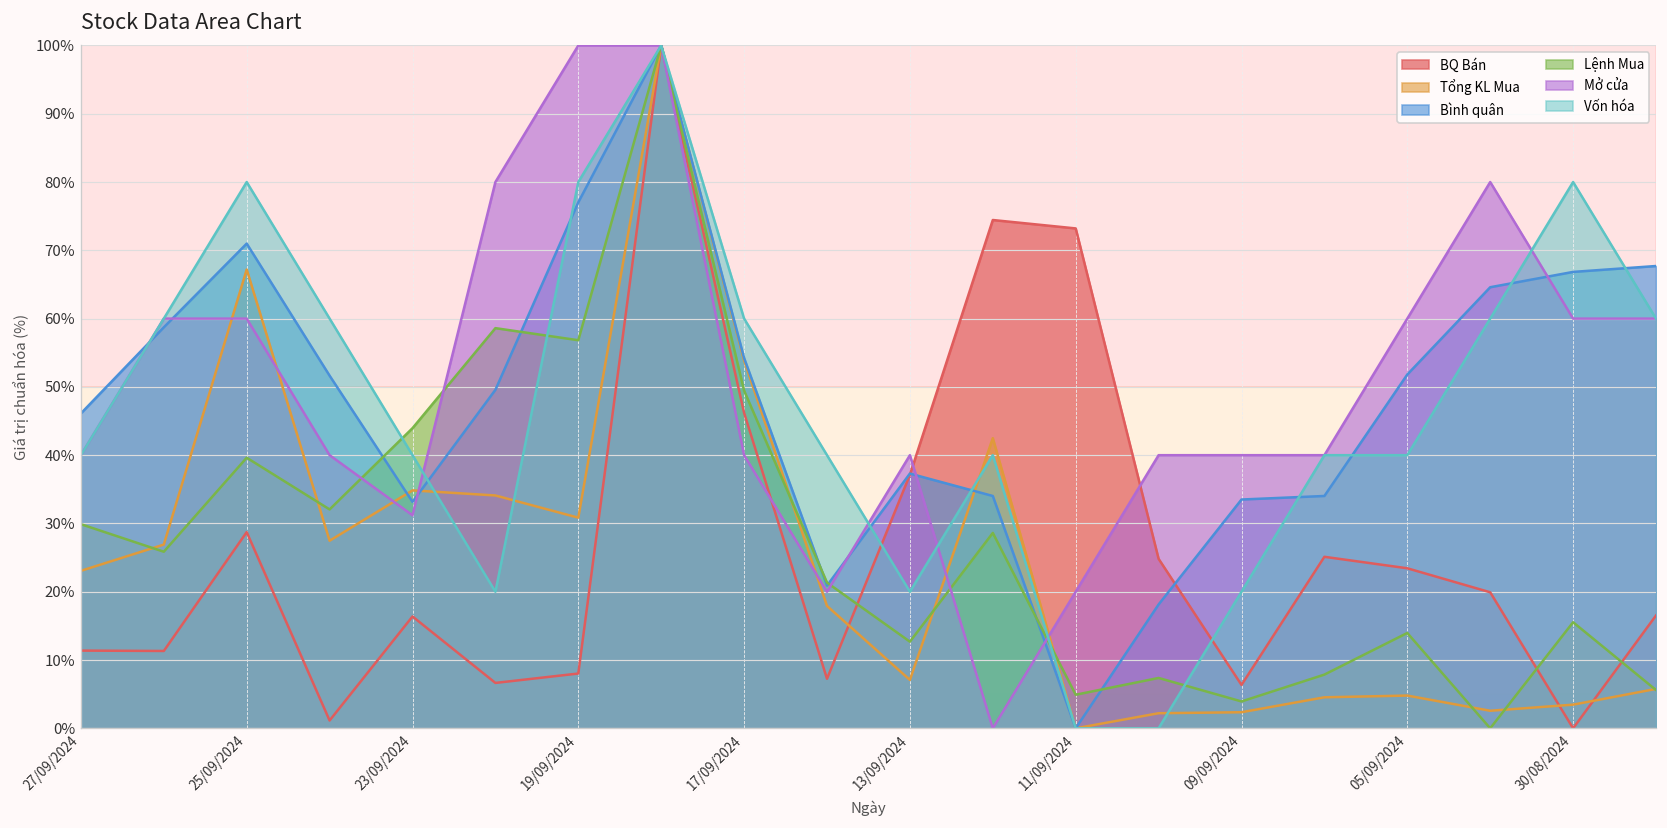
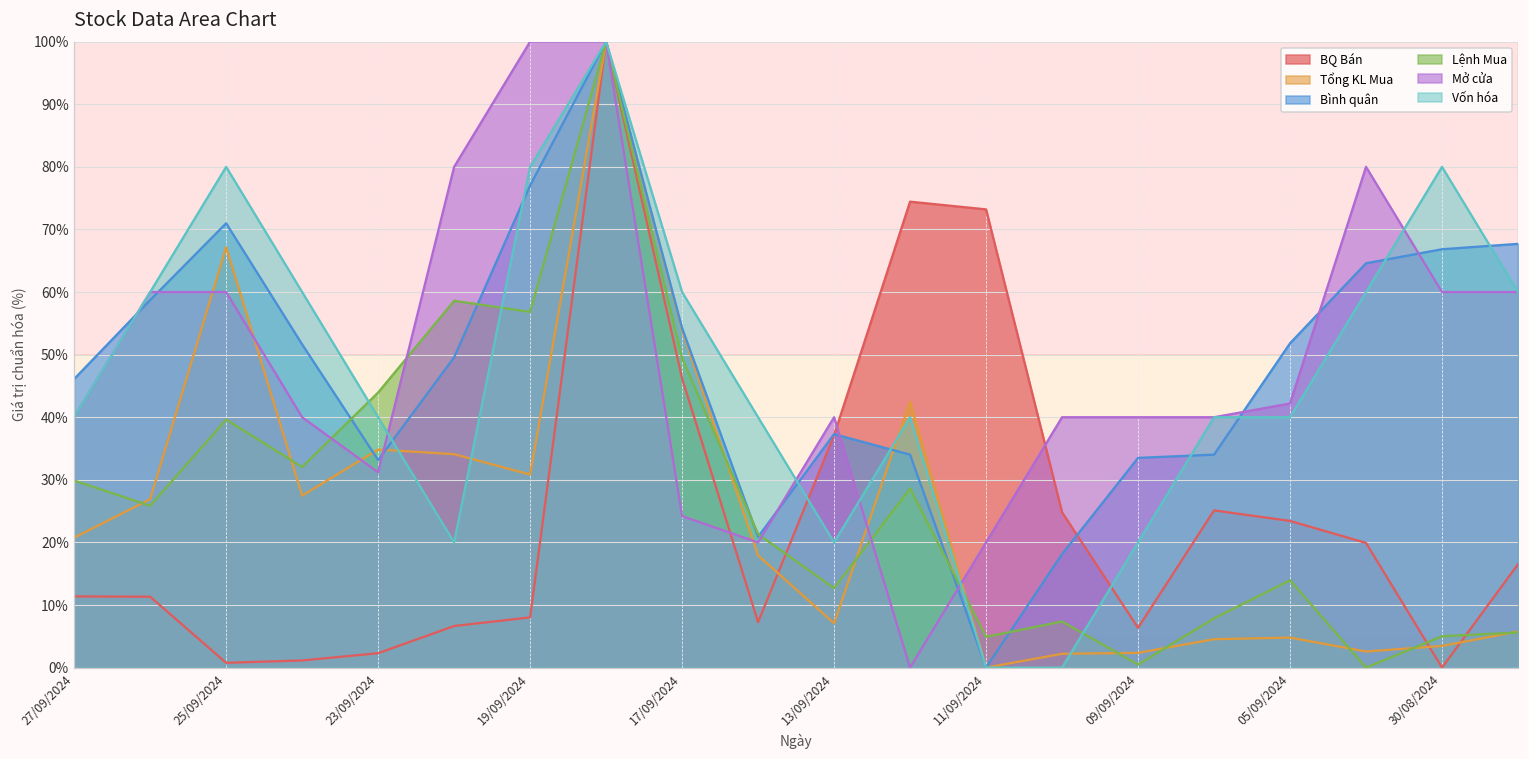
  {
    "BQ Bán": {
      "27/09/2024": "11%",
-     "25/09/2024": "29%",
-     "23/09/2024": "16%",
+     "25/09/2024": "1%",
+     "23/09/2024": "2%",
      "19/09/2024": "8%",
      "17/09/2024": "46%",
      "11/09/2024": "73%",
      "09/09/2024": "6%",
      "05/09/2024": "23%",
      "30/08/2024": "0%"
    },
    "Tổng KL Mua": {
-     "27/09/2024": "23%",
+     "27/09/2024": "21%",
      "25/09/2024": "67%",
      "23/09/2024": "35%",
      "19/09/2024": "31%",
      "13/09/2024": "7%",
      "09/09/2024": "2%",
      "05/09/2024": "5%",
      "30/08/2024": "3%"
    },
    "Lệnh Mua": {
      "27/09/2024": "30%",
      "25/09/2024": "40%",
      "23/09/2024": "44%",
      "19/09/2024": "57%",
      "17/09/2024": "49%",
      "13/09/2024": "13%",
      "11/09/2024": "5%",
-     "09/09/2024": "4%",
+     "09/09/2024": "0%",
      "05/09/2024": "14%",
-     "30/08/2024": "16%"
+     "30/08/2024": "5%"
    },
    "Mở cửa": {
      "25/09/2024": "60%",
      "23/09/2024": "31%",
      "19/09/2024": "100%",
-     "17/09/2024": "40%",
+     "17/09/2024": "24%",
      "13/09/2024": "40%",
      "11/09/2024": "20%",
      "09/09/2024": "40%",
-     "05/09/2024": "60%",
+     "05/09/2024": "42%",
      "30/08/2024": "60%"
    }
  }
